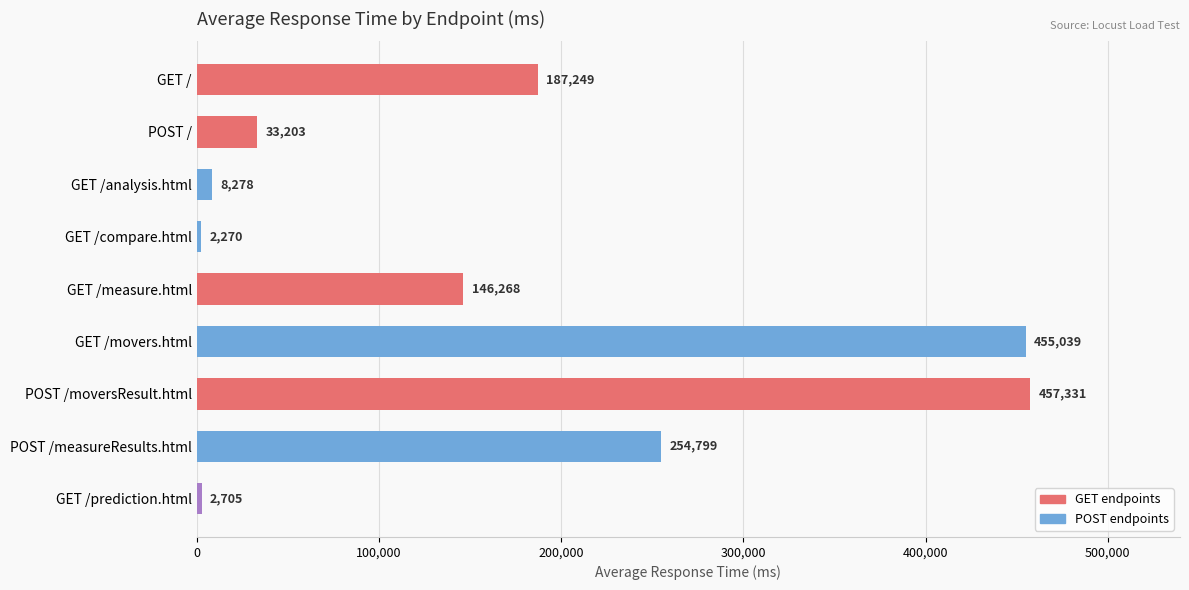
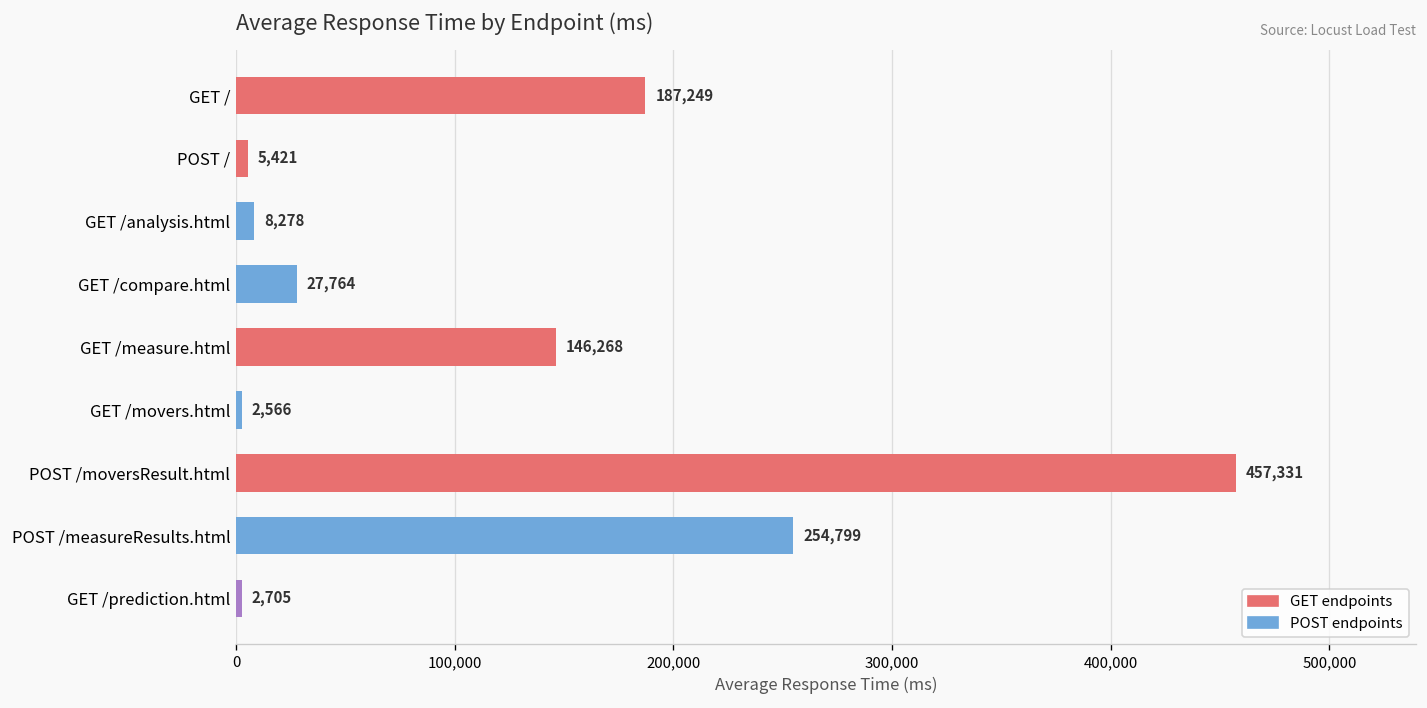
  {
    "GET /": "187,249",
-   "POST /": "33,203",
+   "POST /": "5,421",
    "GET /analysis.html": "8,278",
-   "GET /compare.html": "2,270",
+   "GET /compare.html": "27,764",
    "GET /measure.html": "146,268",
-   "GET /movers.html": "455,039",
+   "GET /movers.html": "2,566",
    "POST /moversResult.html": "457,331",
    "POST /measureResults.html": "254,799",
    "GET /prediction.html": "2,705"
  }
